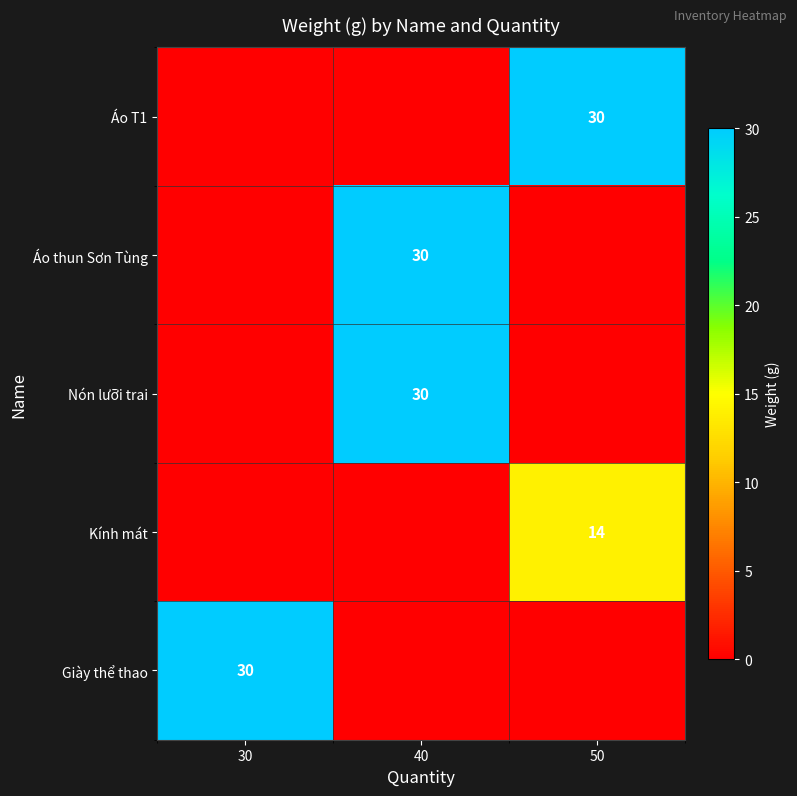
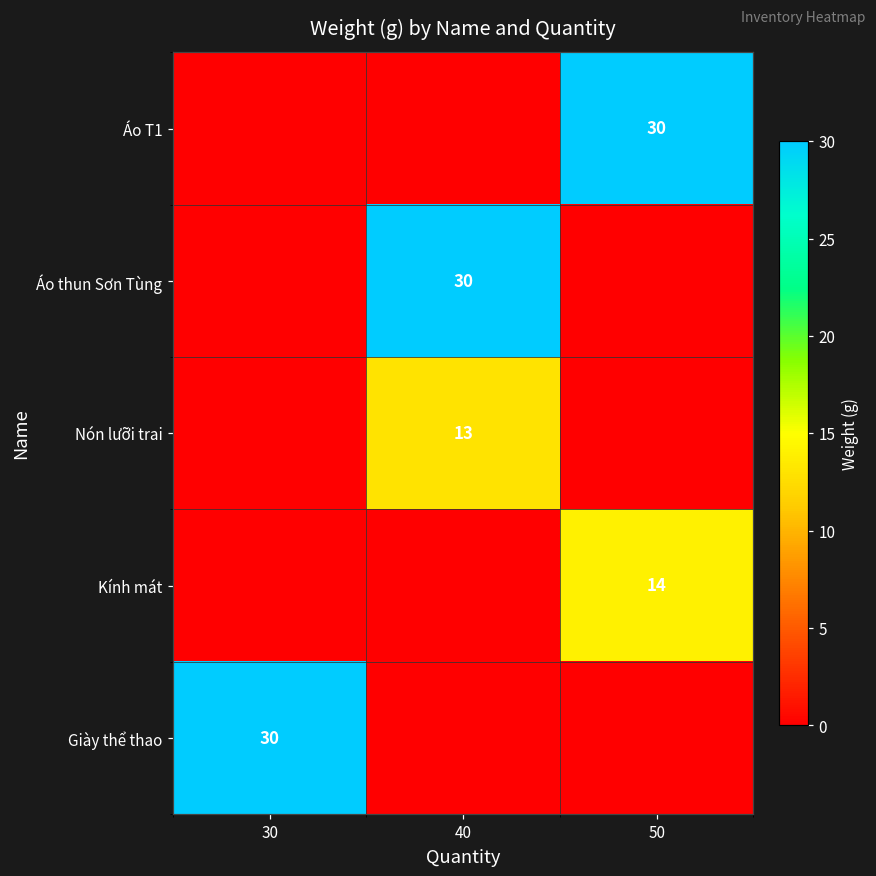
  {
    "Áo T1": {
      "50": 30
    },
    "Áo thun Sơn Tùng": {
      "40": 30
    },
    "Nón lưỡi trai": {
-     "40": 30
+     "40": 13
    },
    "Kính mát": {
      "50": 14
    },
    "Giày thể thao": {
      "30": 30
    }
  }
